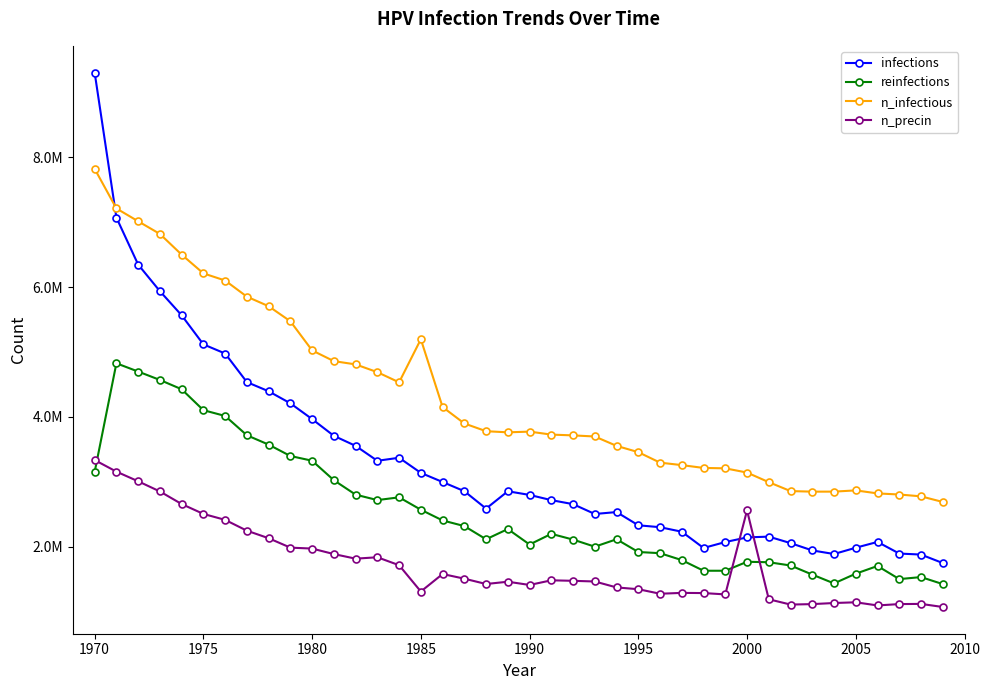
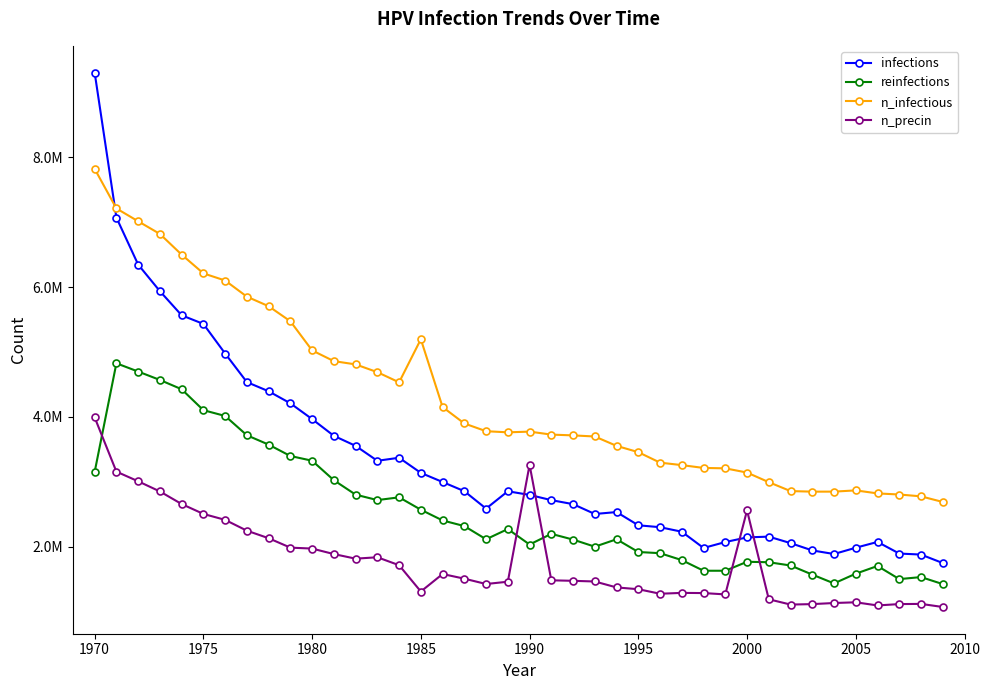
  {
    "infections": {
      "1970": 9300000,
-     "1975": 5100000,
+     "1975": 5400000,
      "1980": 4000000,
      "1985": 3100000,
      "1990": 2800000,
      "1995": 2300000,
      "2000": 2100000,
      "2005": 2000000
    },
    "reinfections": {
      "1970": 3100000,
      "1975": 4100000,
      "1980": 3300000,
      "1985": 2600000,
      "1990": 2000000,
      "1995": 1900000,
      "2000": 1800000,
      "2005": 1600000
    },
    "n_infectious": {
      "1970": 7800000,
      "1975": 6200000,
      "1980": 5000000,
      "1985": 5200000,
      "1990": 3800000,
      "1995": 3500000,
      "2000": 3100000,
      "2005": 2900000
    },
    "n_precin": {
-     "1970": 3300000,
+     "1970": 4000000,
      "1975": 2500000,
      "1980": 2000000,
      "1985": 1300000,
-     "1990": 1400000,
+     "1990": 3300000,
      "1995": 1300000,
      "2000": 2600000,
      "2005": 1100000
    }
  }
